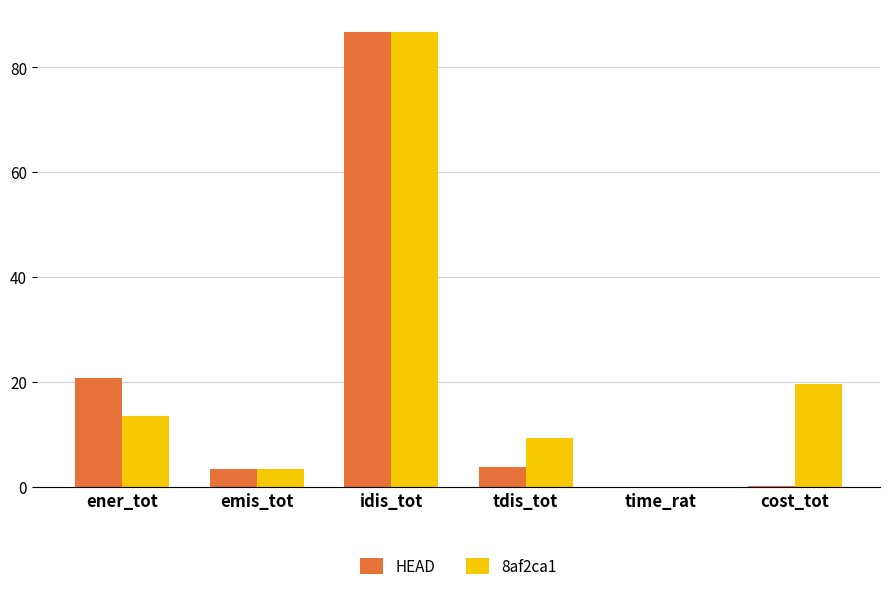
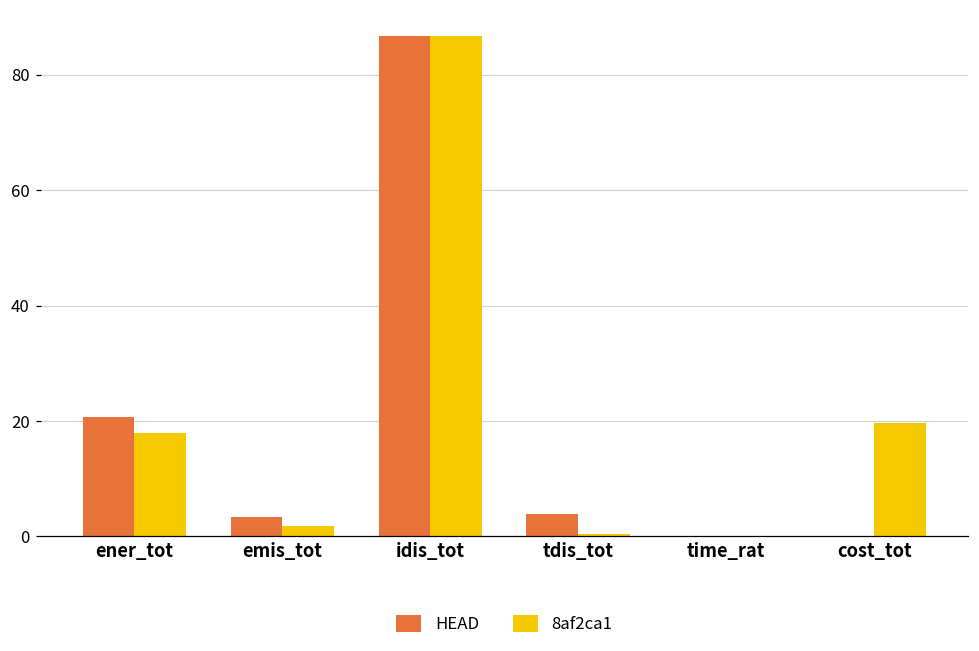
  {
    "HEAD": {
      "ener_tot": 21,
      "emis_tot": 3,
      "idis_tot": 87,
      "tdis_tot": 4
    },
    "8af2ca1": {
-     "ener_tot": 13,
-     "emis_tot": 3,
+     "ener_tot": 18,
+     "emis_tot": 2,
      "idis_tot": 87,
-     "tdis_tot": 9,
+     "tdis_tot": 0,
      "cost_tot": 20
    }
  }
